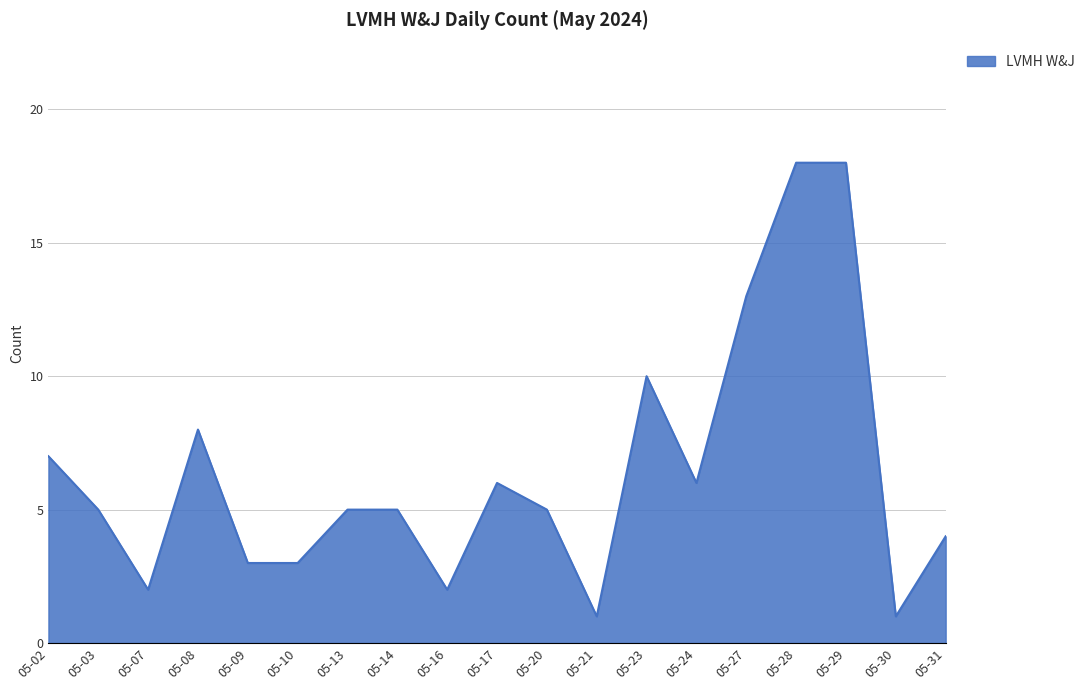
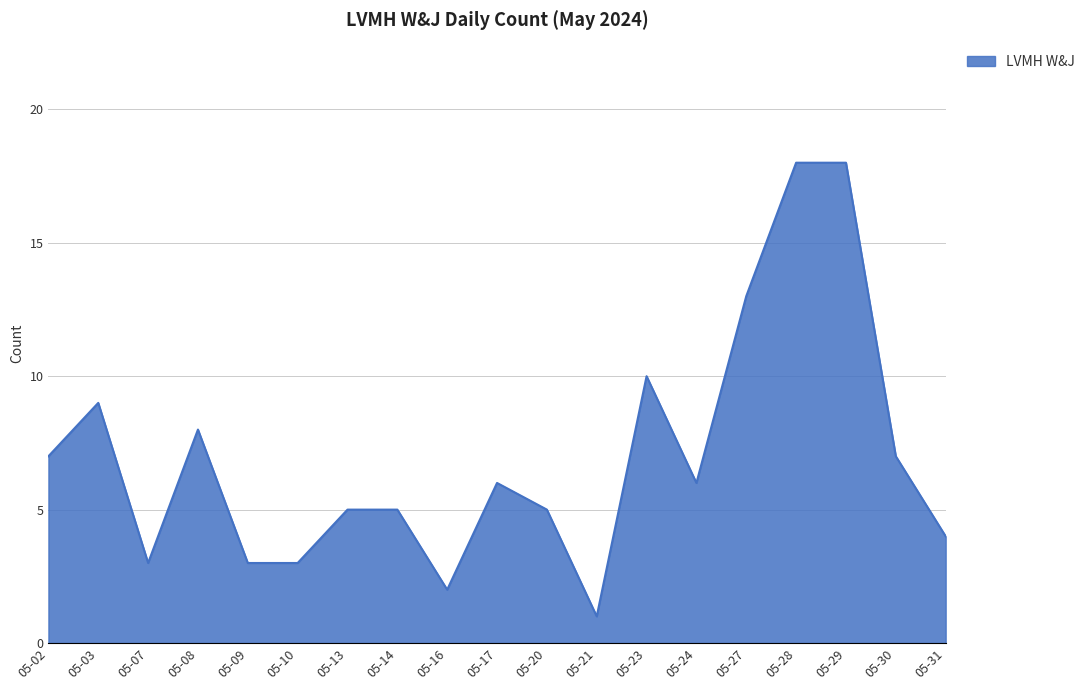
  {
    "05-02": 7,
-   "05-03": 5,
-   "05-07": 2,
+   "05-03": 9,
+   "05-07": 3,
    "05-08": 8,
    "05-09": 3,
    "05-10": 3,
    "05-13": 5,
    "05-14": 5,
    "05-16": 2,
    "05-17": 6,
    "05-20": 5,
    "05-21": 1,
    "05-23": 10,
    "05-24": 6,
    "05-27": 13,
    "05-28": 18,
    "05-29": 18,
-   "05-30": 1,
+   "05-30": 7,
    "05-31": 4
  }
